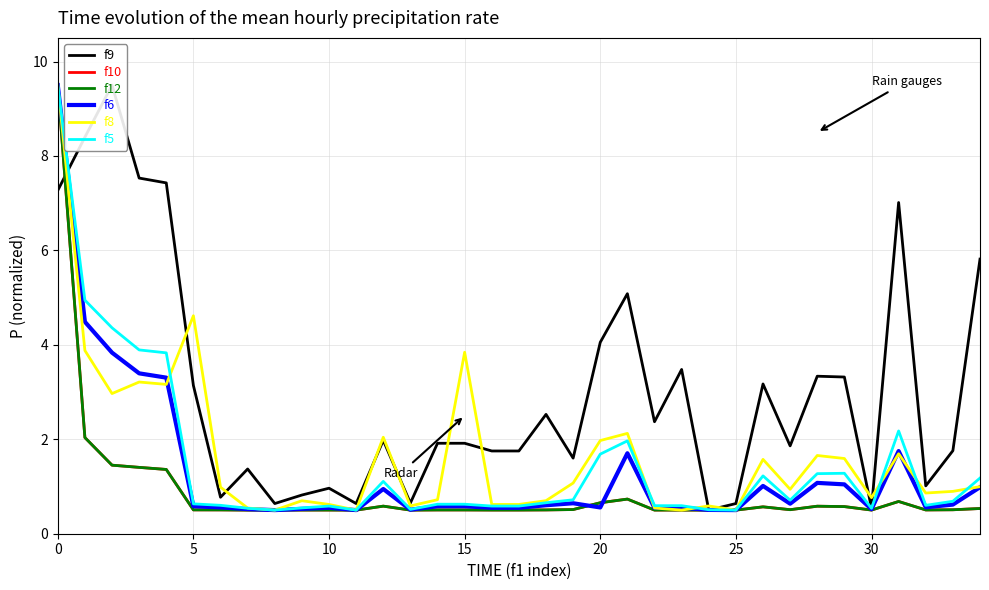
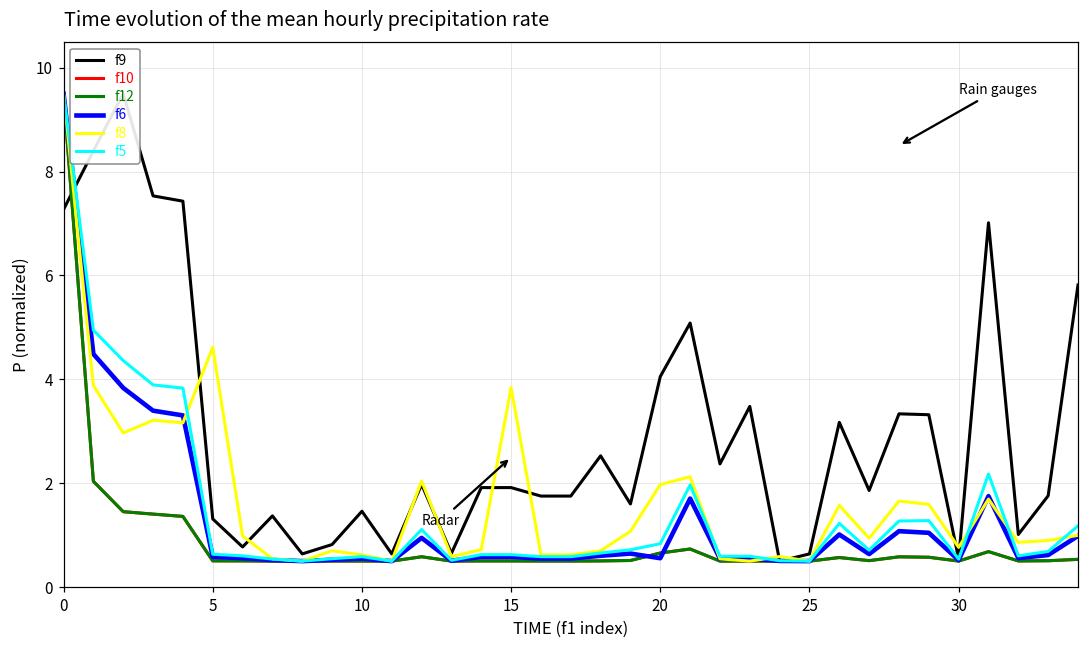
  {
    "f9": {
      "0": 7.3,
-     "5": 3.1,
-     "10": 1.0,
+     "5": 1.3,
+     "10": 1.5,
      "15": 1.9,
      "20": 4.1,
      "25": 0.6
    },
    "f12": {
      "5": 0.5,
      "15": 0.5,
      "20": 0.7
    },
    "f6": {
      "20": 0.6
    },
    "f8": {
      "5": 4.6,
      "15": 3.8,
      "20": 2.0,
      "30": 0.8
    },
    "f5": {
-     "20": 1.7
+     "20": 0.8
    }
  }
